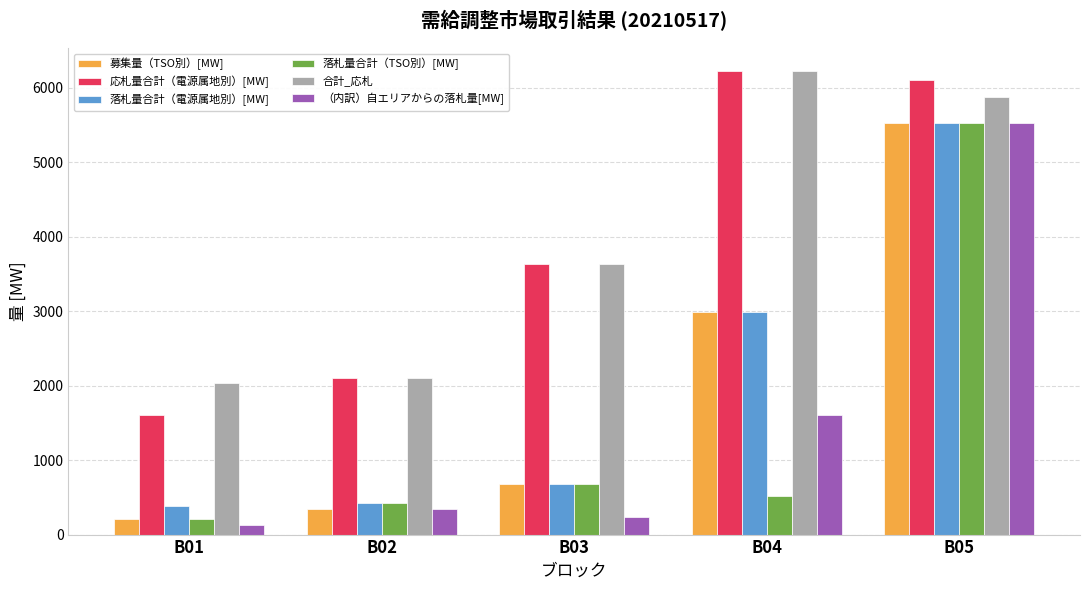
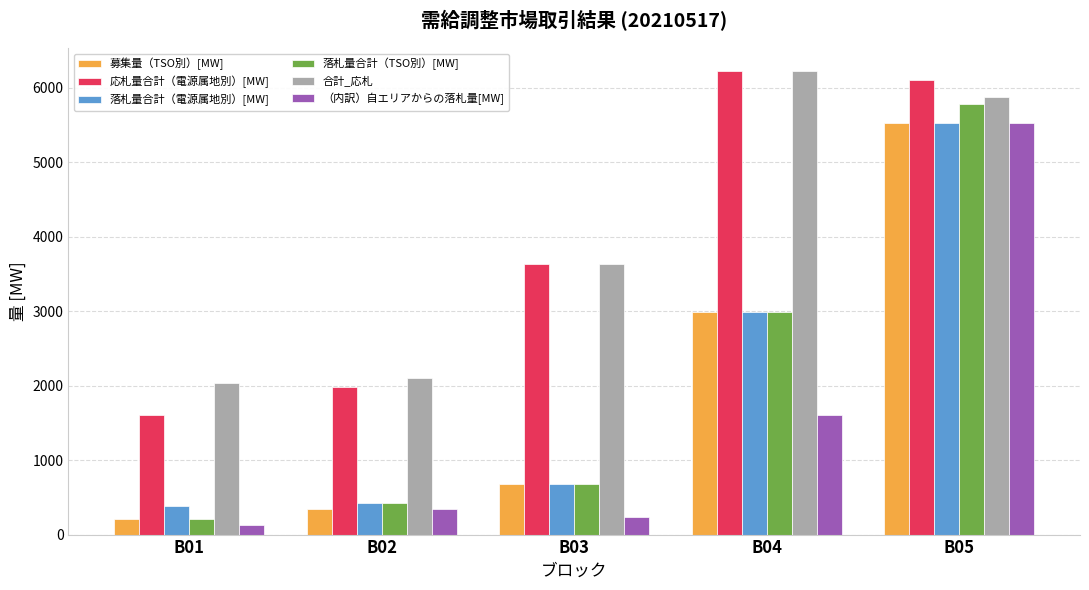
  {
    "募集量（TSO別）[MW]": {
      "B01": 200,
      "B02": 300,
      "B03": 700,
      "B04": 3000,
      "B05": 5500
    },
    "応札量合計（電源属地別）[MW]": {
      "B01": 1600,
-     "B02": 2100,
+     "B02": 2000,
      "B03": 3600,
      "B04": 6200,
      "B05": 6100
    },
    "落札量合計（電源属地別）[MW]": {
      "B01": 400,
      "B02": 400,
      "B03": 700,
      "B04": 3000,
      "B05": 5500
    },
    "落札量合計（TSO別）[MW]": {
      "B01": 200,
      "B02": 400,
      "B03": 700,
-     "B04": 500,
-     "B05": 5500
+     "B04": 3000,
+     "B05": 5800
    },
    "合計_応札": {
      "B01": 2000,
      "B02": 2100,
      "B03": 3600,
      "B04": 6200,
      "B05": 5900
    },
    "（内訳）自エリアからの落札量[MW]": {
      "B01": 100,
      "B02": 300,
      "B03": 200,
      "B04": 1600,
      "B05": 5500
    }
  }
